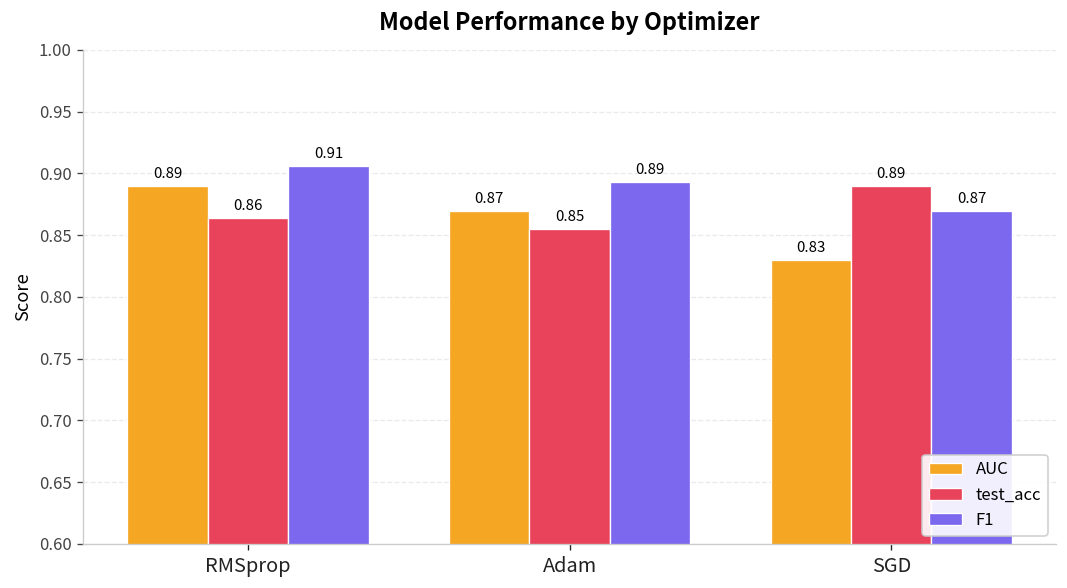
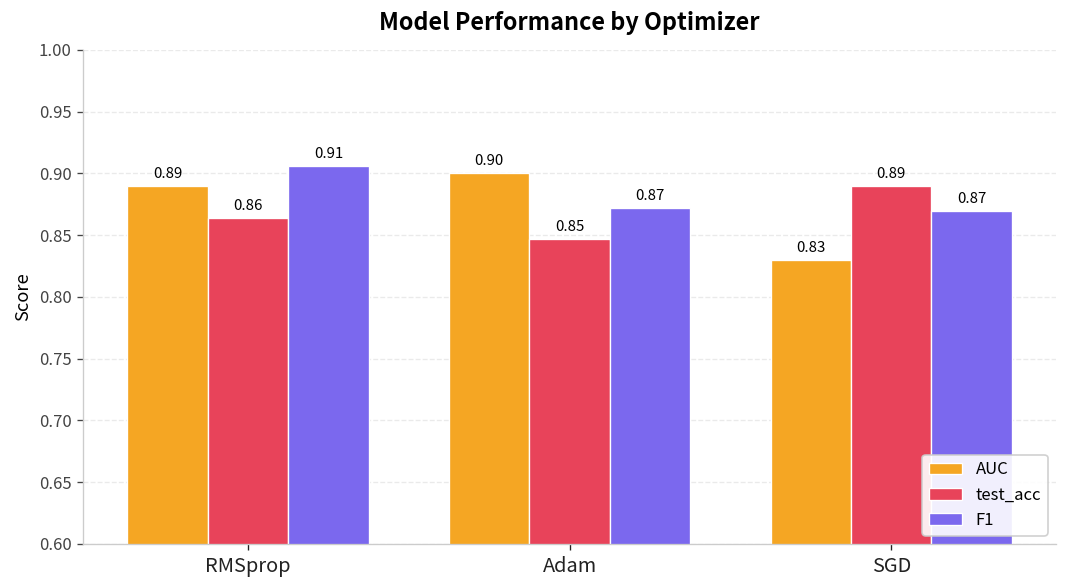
  {
    "AUC": {
      "RMSprop": 0.89,
-     "Adam": 0.87,
+     "Adam": 0.90,
      "SGD": 0.83
    },
    "test_acc": {
-     "Adam": 0.855
+     "Adam": 0.847
    },
    "F1": {
      "RMSprop": 0.91,
-     "Adam": 0.89,
+     "Adam": 0.87,
      "SGD": 0.87
    }
  }
